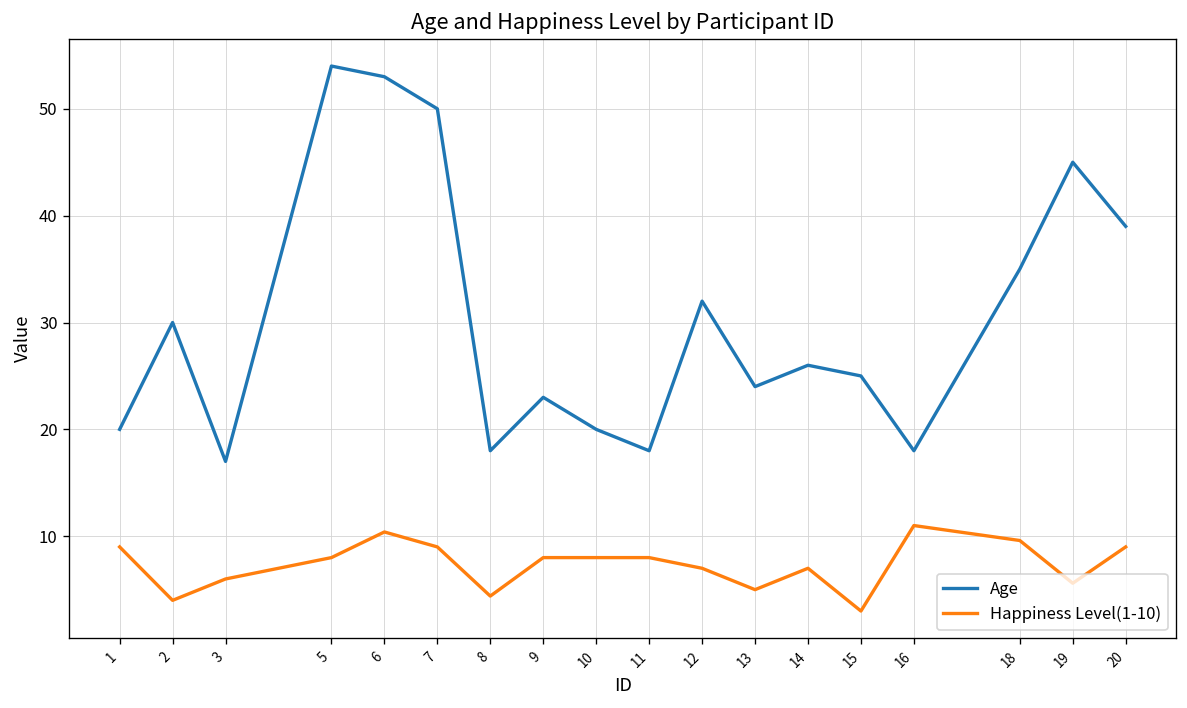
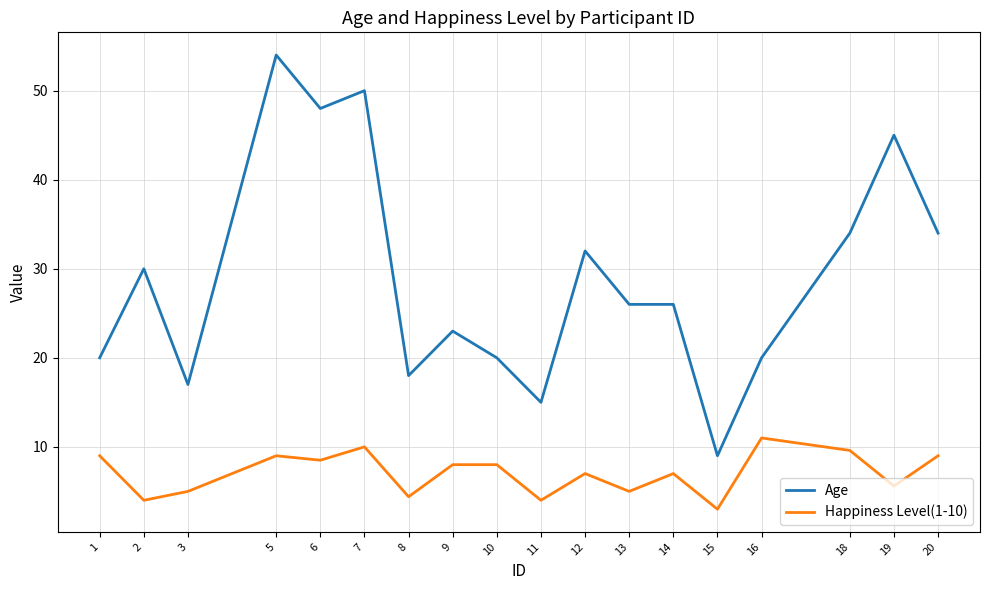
  {
    "Age": {
      "1": 20,
      "2": 30,
      "3": 17,
      "5": 54,
-     "6": 53,
+     "6": 48,
      "7": 50,
      "8": 18,
      "9": 23,
      "10": 20,
-     "11": 18,
+     "11": 15,
      "12": 32,
-     "13": 24,
+     "13": 26,
      "14": 26,
-     "15": 25,
-     "16": 18,
-     "18": 35,
+     "15": 9,
+     "16": 20,
+     "18": 34,
      "19": 45,
-     "20": 39
+     "20": 34
    },
    "Happiness Level(1-10)": {
      "1": 9,
      "2": 4,
-     "3": 6,
-     "5": 8,
-     "6": 10,
-     "7": 9,
+     "3": 5,
+     "5": 9,
+     "6": 9,
+     "7": 10,
      "8": 4,
      "9": 8,
      "10": 8,
-     "11": 8,
+     "11": 4,
      "12": 7,
      "13": 5,
      "14": 7,
      "15": 3,
      "16": 11,
      "18": 10,
      "20": 9
    }
  }
